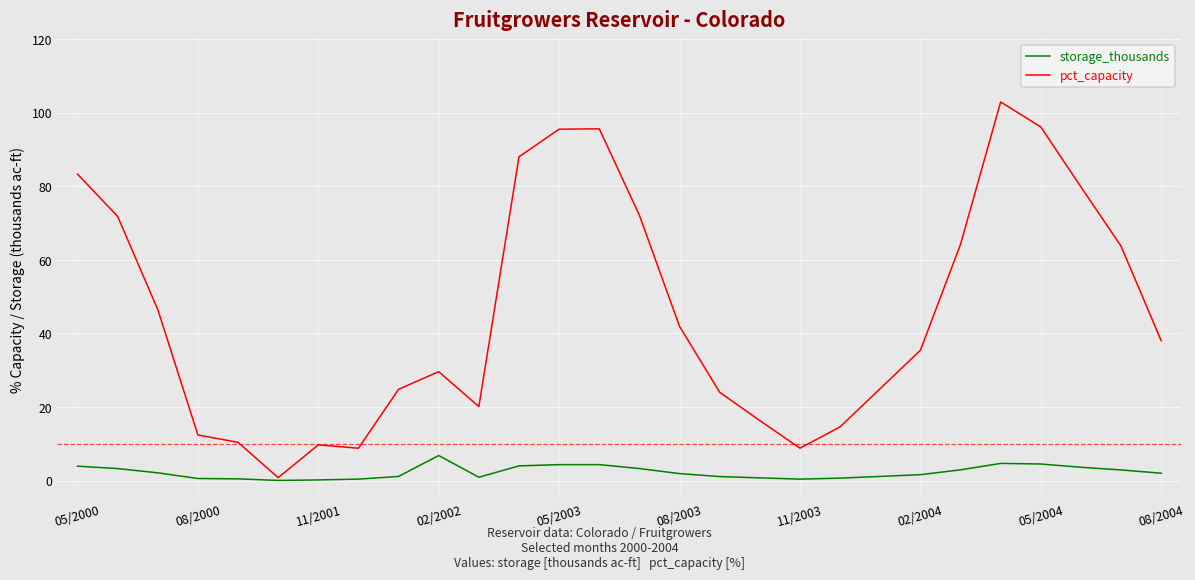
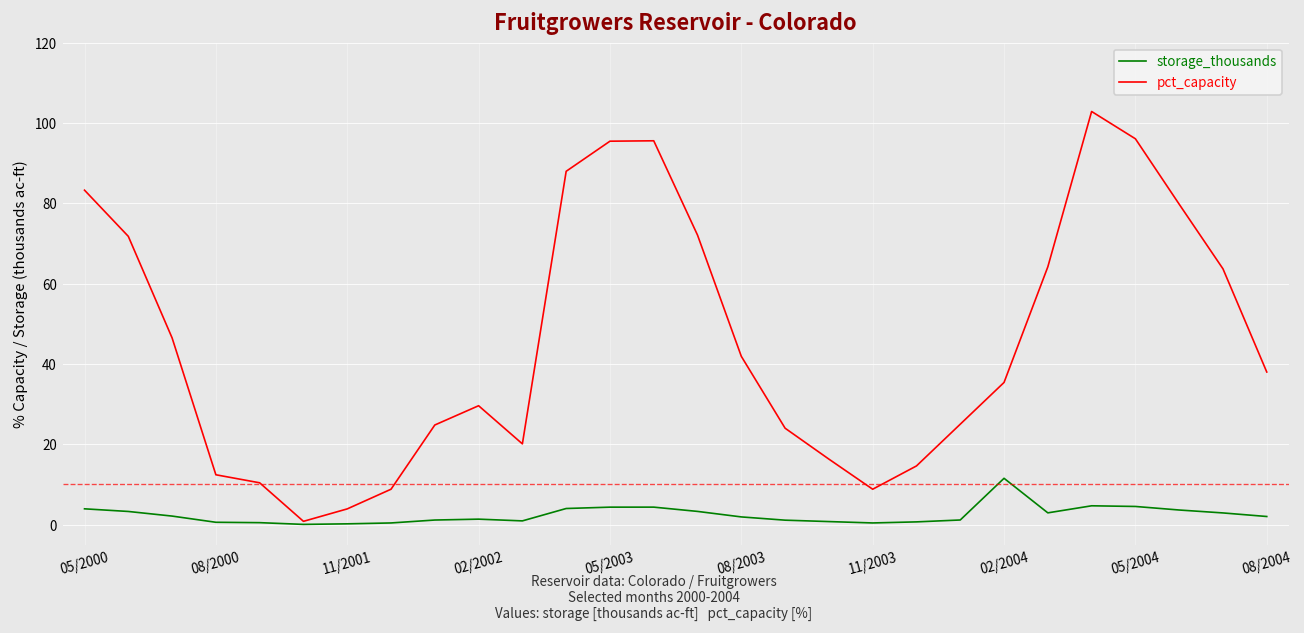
  {
    "storage_thousands": {
      "05/2000": 4,
      "08/2000": 1,
      "11/2001": 0,
-     "02/2002": 7,
+     "02/2002": 1,
      "05/2003": 4,
      "08/2003": 2,
      "11/2003": 0,
-     "02/2004": 2,
+     "02/2004": 12,
      "05/2004": 5,
      "08/2004": 2
    },
    "pct_capacity": {
      "05/2000": 83,
      "08/2000": 12,
-     "11/2001": 10,
+     "11/2001": 4,
      "02/2002": 30,
      "05/2003": 96,
      "08/2003": 42,
      "11/2003": 9,
      "02/2004": 35,
      "05/2004": 96,
      "08/2004": 38
    }
  }
